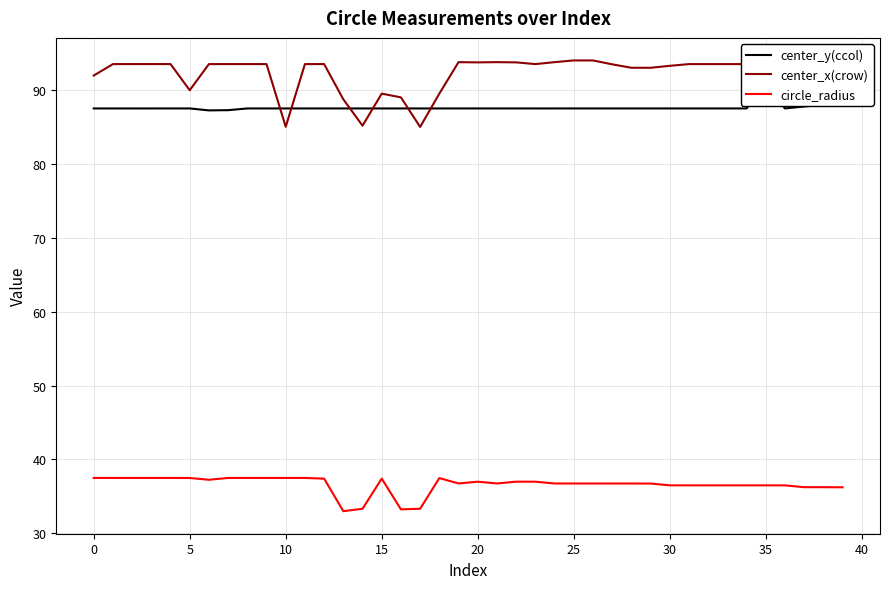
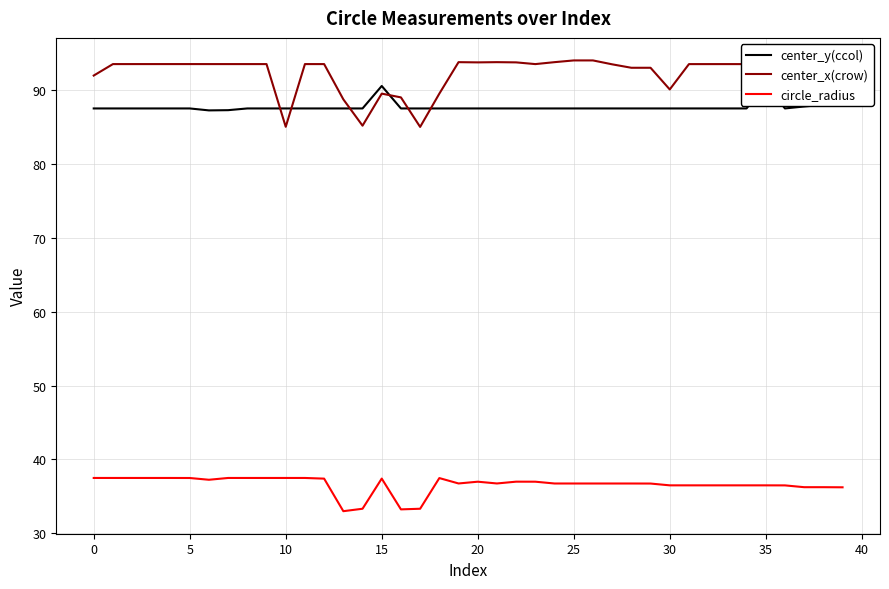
  {
    "center_y(ccol)": {
      "0": 87,
      "5": 88,
      "10": 88,
-     "15": 87,
+     "15": 91,
      "20": 88,
      "25": 88,
      "30": 88
    },
    "center_x(crow)": {
      "0": 92,
-     "5": 90,
+     "5": 94,
      "10": 85,
      "15": 90,
      "20": 94,
      "25": 94,
-     "30": 93
+     "30": 90
    },
    "circle_radius": {
      "0": 37,
      "5": 37,
      "10": 37,
      "15": 37,
      "20": 37,
      "25": 37,
      "30": 37,
      "35": 36
    }
  }
